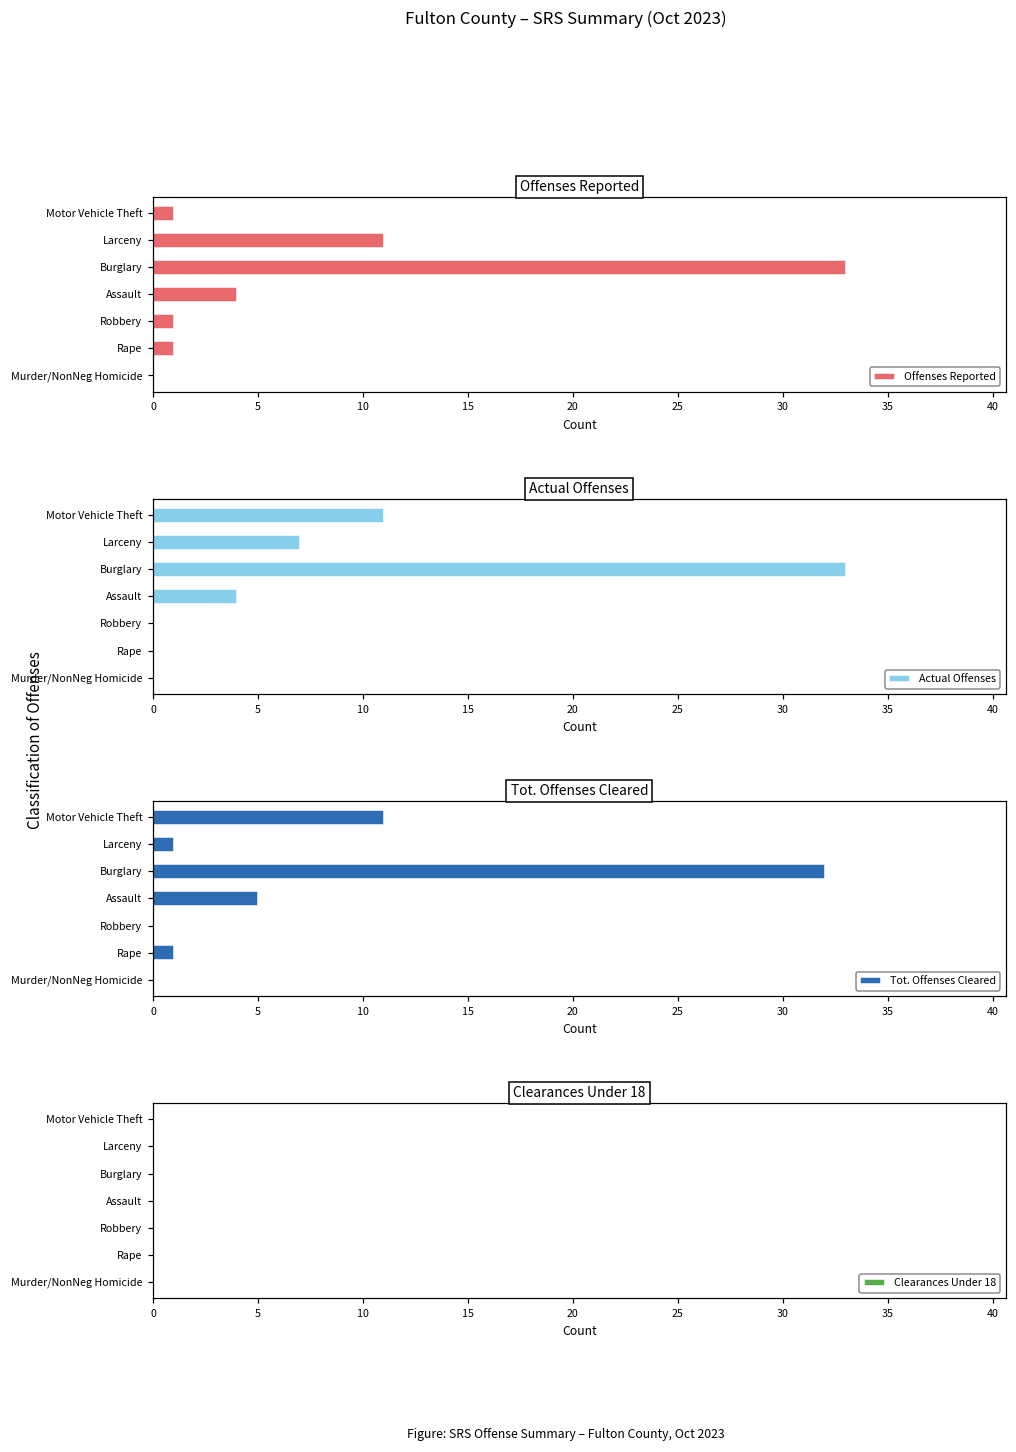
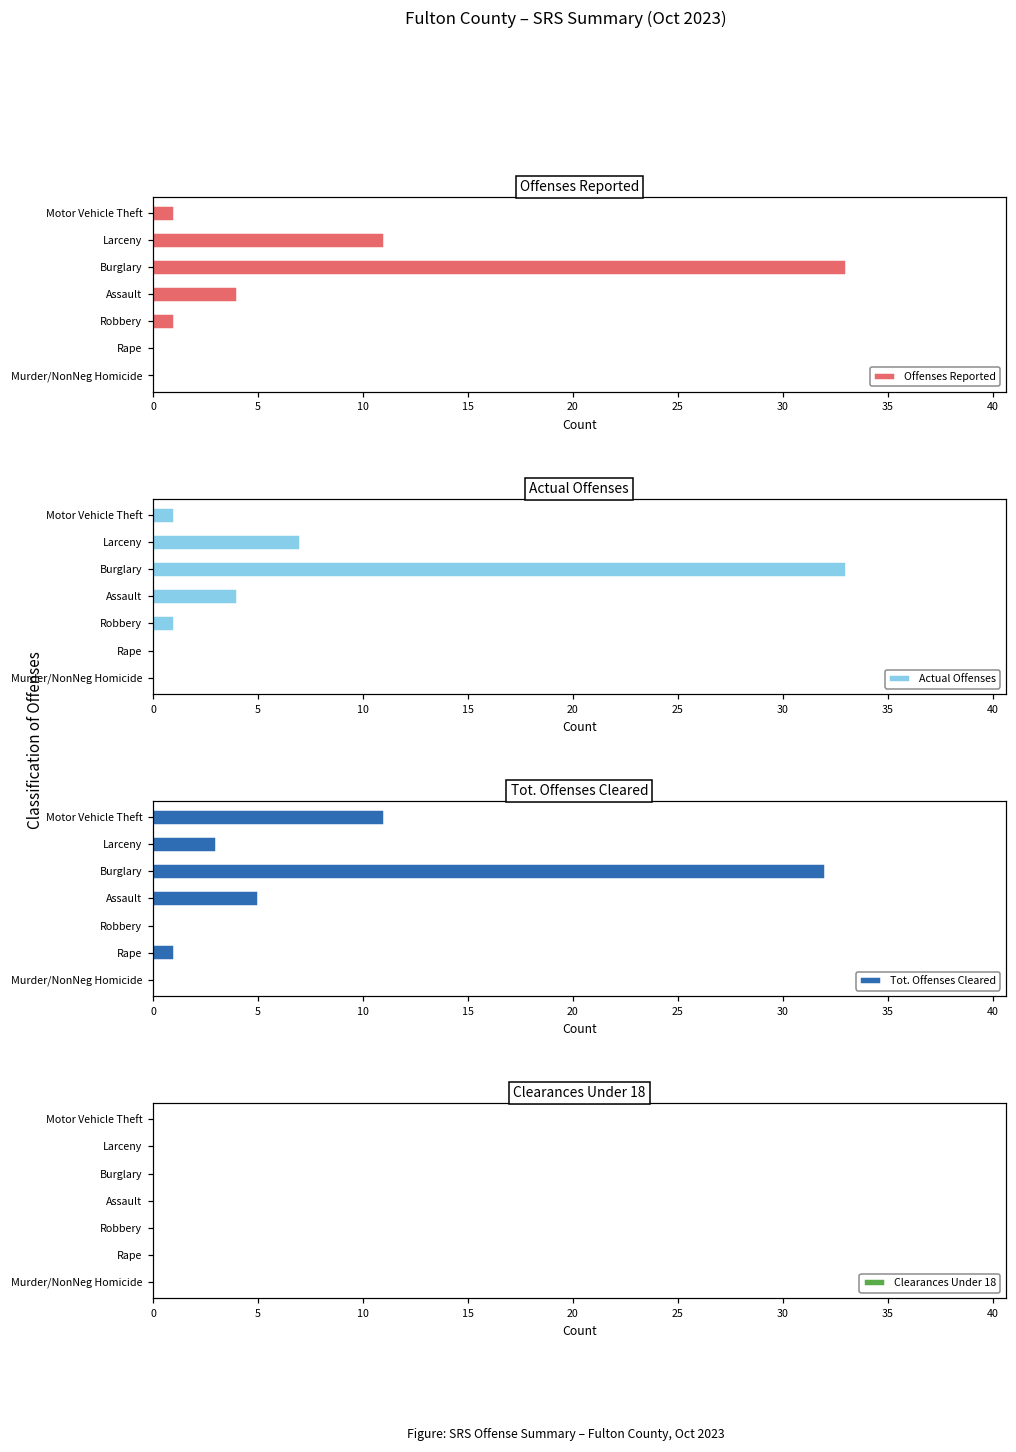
  {
    "Offenses Reported": {
      "Motor Vehicle Theft": 1,
      "Larceny": 11,
      "Burglary": 33,
      "Assault": 4,
      "Robbery": 1,
-     "Rape": 1,
+     "Rape": 0,
      "Murder/NonNeg Homicide": 0
    },
    "Actual Offenses": {
-     "Motor Vehicle Theft": 11,
+     "Motor Vehicle Theft": 1,
      "Larceny": 7,
      "Burglary": 33,
      "Assault": 4,
-     "Robbery": 0,
+     "Robbery": 1,
      "Rape": 0,
      "Murder/NonNeg Homicide": 0
    },
    "Tot. Offenses Cleared": {
      "Motor Vehicle Theft": 11,
-     "Larceny": 1,
+     "Larceny": 3,
      "Burglary": 32,
      "Assault": 5,
      "Robbery": 0,
      "Rape": 1,
      "Murder/NonNeg Homicide": 0
    },
    "Clearances Under 18": {
      "Motor Vehicle Theft": 0.0,
      "Larceny": 0.0,
      "Burglary": 0.0,
      "Assault": 0.0,
      "Robbery": 0.0,
      "Rape": 0.0,
      "Murder/NonNeg Homicide": 0.0
    }
  }
